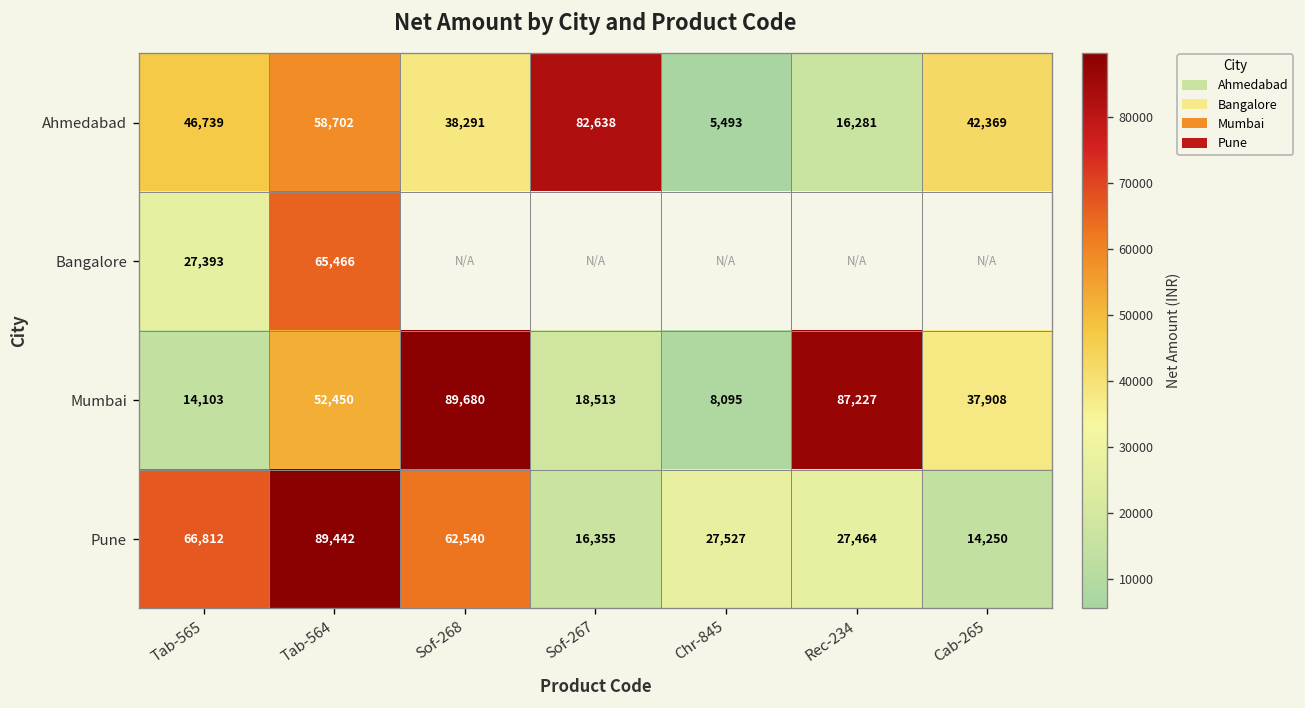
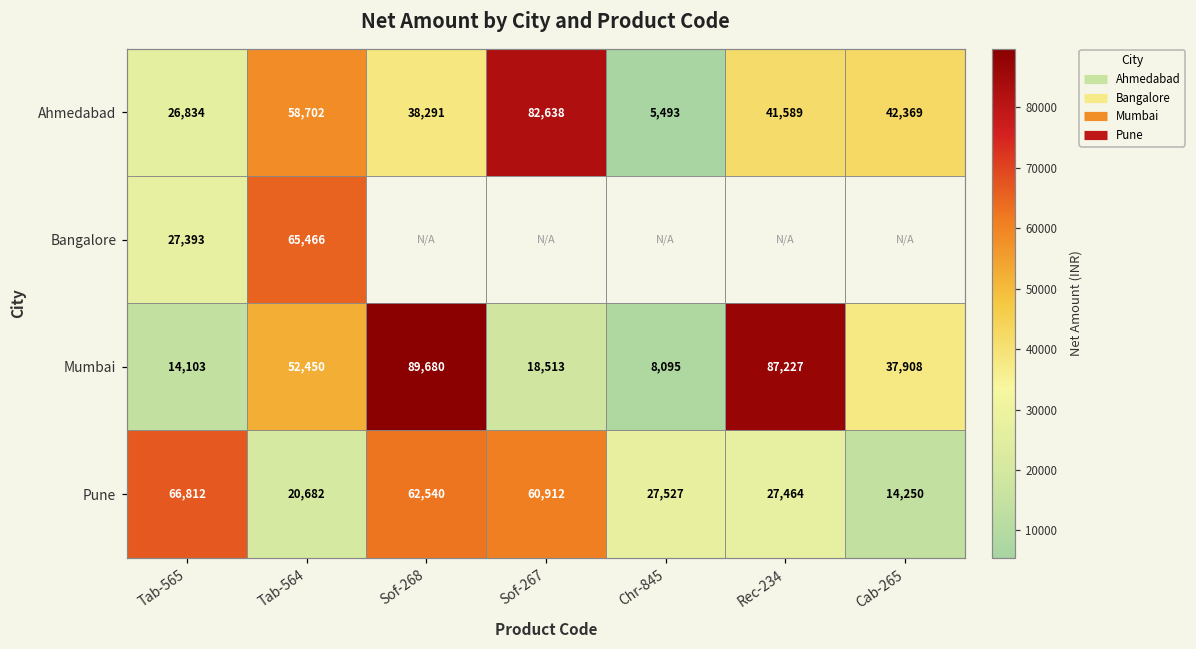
  {
    "Ahmedabad": {
-     "Tab-565": "46,739",
+     "Tab-565": "26,834",
      "Tab-564": "58,702",
      "Sof-268": "38,291",
      "Sof-267": "82,638",
      "Chr-845": "5,493",
-     "Rec-234": "16,281",
+     "Rec-234": "41,589",
      "Cab-265": "42,369"
    },
    "Bangalore": {
      "Tab-565": "27,393",
      "Tab-564": "65,466"
    },
    "Mumbai": {
      "Tab-565": "14,103",
      "Tab-564": "52,450",
      "Sof-268": "89,680",
      "Sof-267": "18,513",
      "Chr-845": "8,095",
      "Rec-234": "87,227",
      "Cab-265": "37,908"
    },
    "Pune": {
      "Tab-565": "66,812",
-     "Tab-564": "89,442",
+     "Tab-564": "20,682",
      "Sof-268": "62,540",
-     "Sof-267": "16,355",
+     "Sof-267": "60,912",
      "Chr-845": "27,527",
      "Rec-234": "27,464",
      "Cab-265": "14,250"
    }
  }
